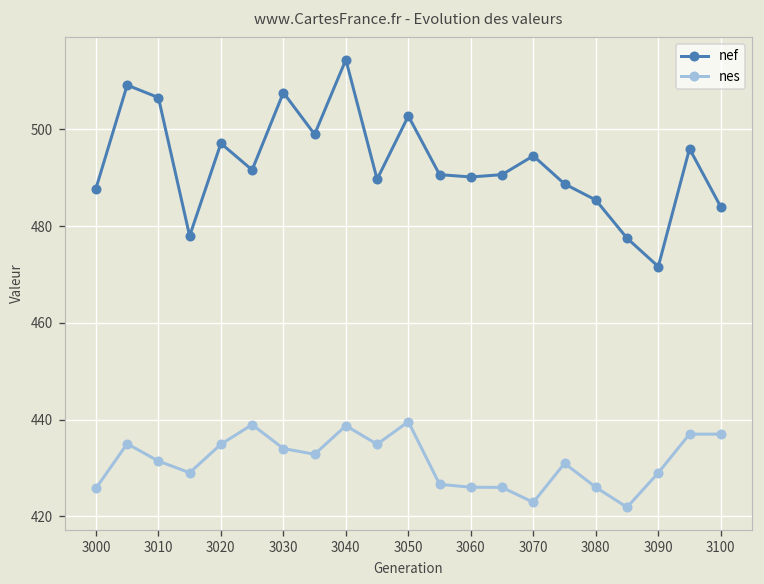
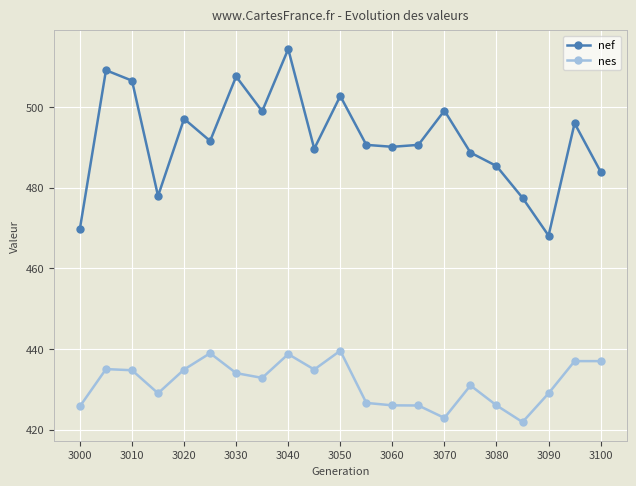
  {
    "nef": {
-     "3000": 488,
+     "3000": 470,
      "3010": 507,
      "3020": 497,
      "3030": 508,
      "3040": 514,
      "3050": 503,
      "3060": 490,
-     "3070": 495,
+     "3070": 499,
      "3080": 485,
-     "3090": 472,
+     "3090": 468,
      "3100": 484
    },
    "nes": {
      "3000": 426,
-     "3010": 431,
+     "3010": 435,
      "3020": 435,
      "3030": 434,
      "3040": 439,
      "3050": 440,
      "3060": 426,
      "3070": 423,
      "3080": 426,
      "3090": 429,
      "3100": 437
    }
  }
